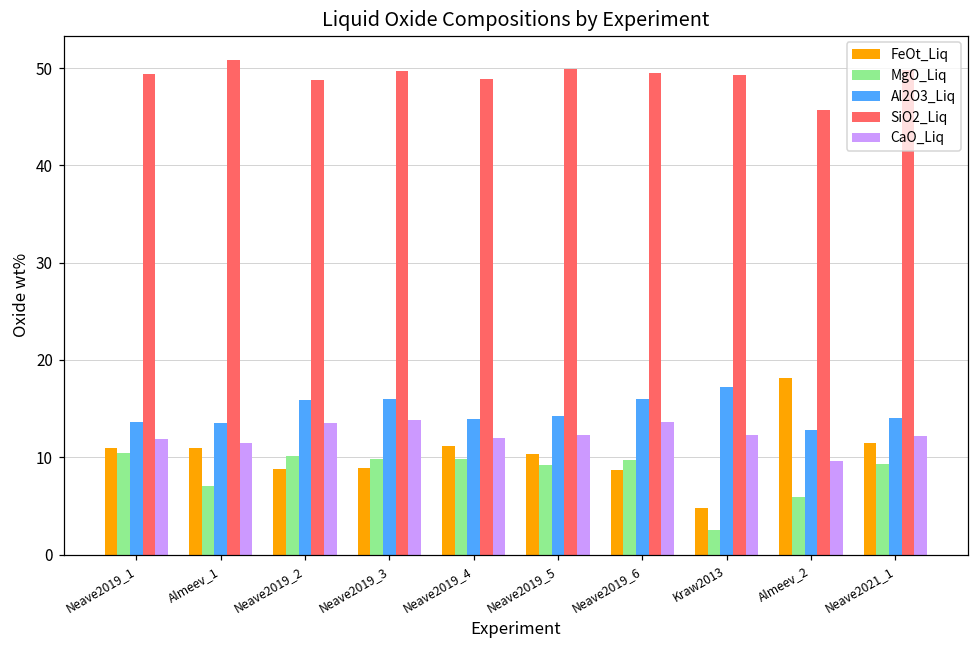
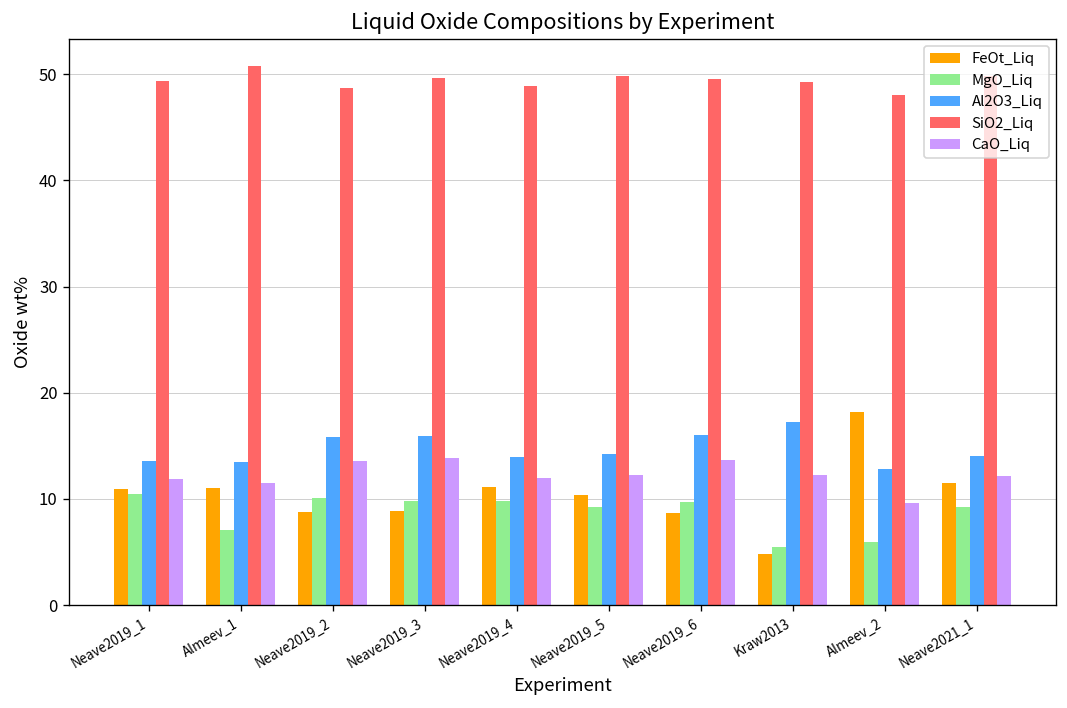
  {
    "FeOt_Liq": {
      "Neave2019_1": 11,
      "Almeev_1": 11,
      "Neave2019_2": 9,
      "Neave2019_3": 9,
      "Neave2019_4": 11,
      "Neave2019_5": 10,
      "Neave2019_6": 9,
      "Kraw2013": 5,
      "Almeev_2": 18,
      "Neave2021_1": 11
    },
    "MgO_Liq": {
      "Neave2019_1": 10,
      "Almeev_1": 7,
      "Neave2019_2": 10,
      "Neave2019_3": 10,
      "Neave2019_4": 10,
      "Neave2019_5": 9,
      "Neave2019_6": 10,
-     "Kraw2013": 3,
+     "Kraw2013": 6,
      "Almeev_2": 6,
      "Neave2021_1": 9
    },
    "Al2O3_Liq": {
      "Neave2019_1": 14,
      "Almeev_1": 14,
      "Neave2019_2": 16,
      "Neave2019_3": 16,
      "Neave2019_4": 14,
      "Neave2019_5": 14,
      "Neave2019_6": 16,
      "Kraw2013": 17,
      "Almeev_2": 13,
      "Neave2021_1": 14
    },
    "SiO2_Liq": {
      "Neave2019_1": 49,
      "Almeev_1": 51,
      "Neave2019_2": 49,
      "Neave2019_3": 50,
      "Neave2019_4": 49,
      "Neave2019_5": 50,
      "Neave2019_6": 50,
      "Kraw2013": 49,
-     "Almeev_2": 46
+     "Almeev_2": 48
    },
    "CaO_Liq": {
      "Neave2019_1": 12,
      "Almeev_1": 12,
      "Neave2019_2": 14,
      "Neave2019_3": 14,
      "Neave2019_4": 12,
      "Neave2019_5": 12,
      "Neave2019_6": 14,
      "Kraw2013": 12,
      "Almeev_2": 10,
      "Neave2021_1": 12
    }
  }
